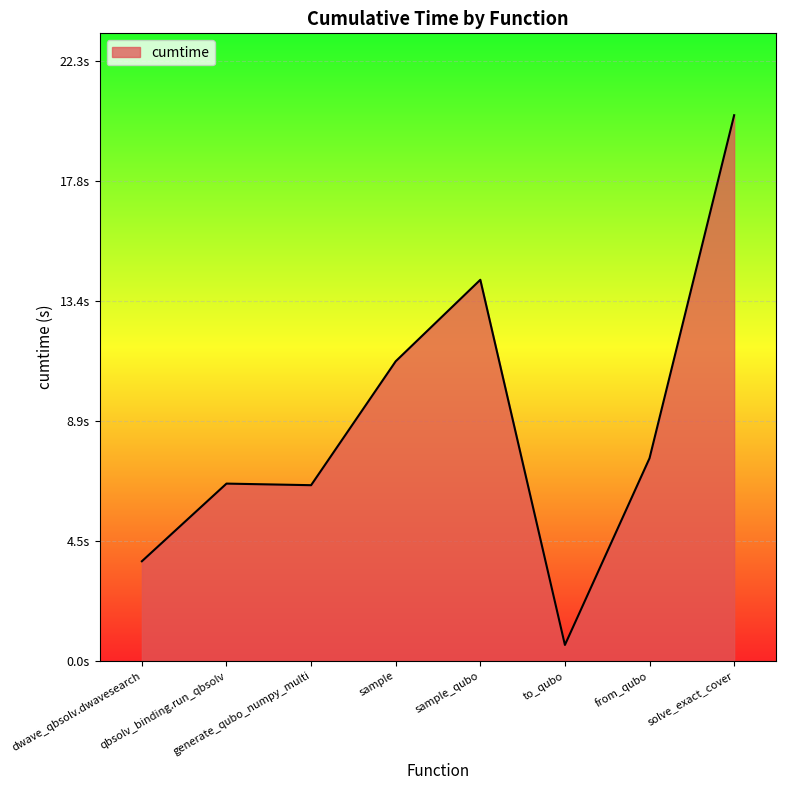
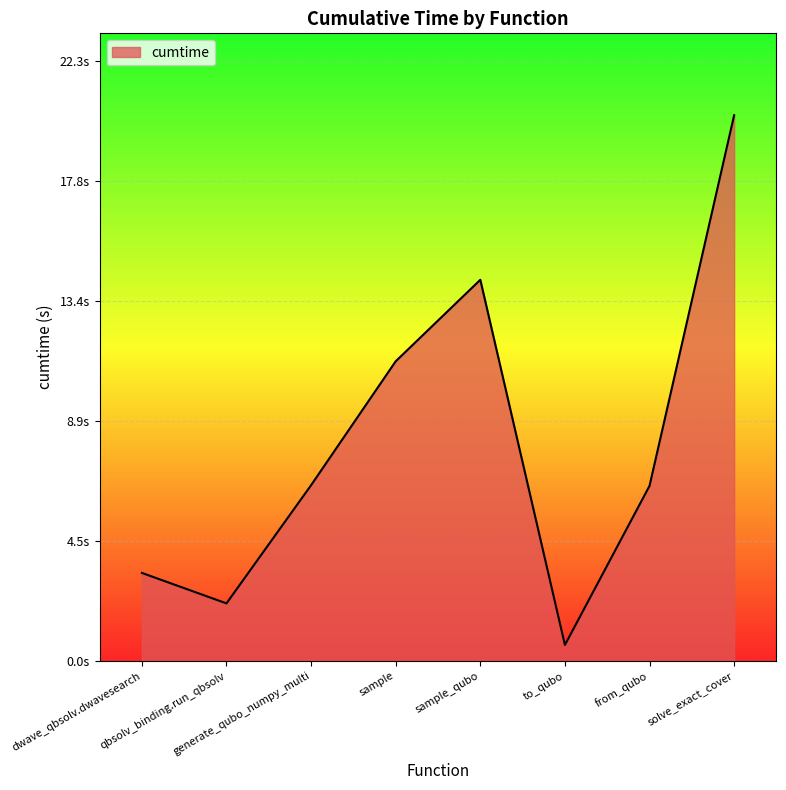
  {
-   "dwave_qbsolv.dwavesearch": "3.7s",
-   "qbsolv_binding.run_qbsolv": "6.6s",
+   "dwave_qbsolv.dwavesearch": "3.3s",
+   "qbsolv_binding.run_qbsolv": "2.1s",
    "generate_qubo_numpy_multi": "6.5s",
    "sample": "11.1s",
    "sample_qubo": "14.2s",
    "to_qubo": "0.6s",
-   "from_qubo": "7.5s",
+   "from_qubo": "6.5s",
    "solve_exact_cover": "20.3s"
  }
